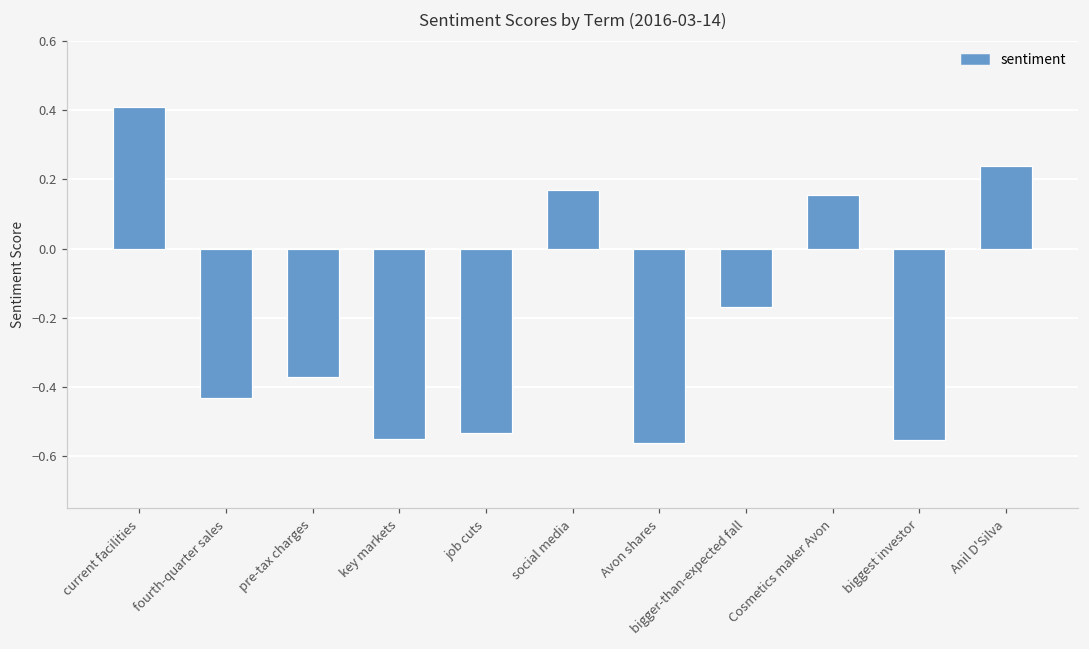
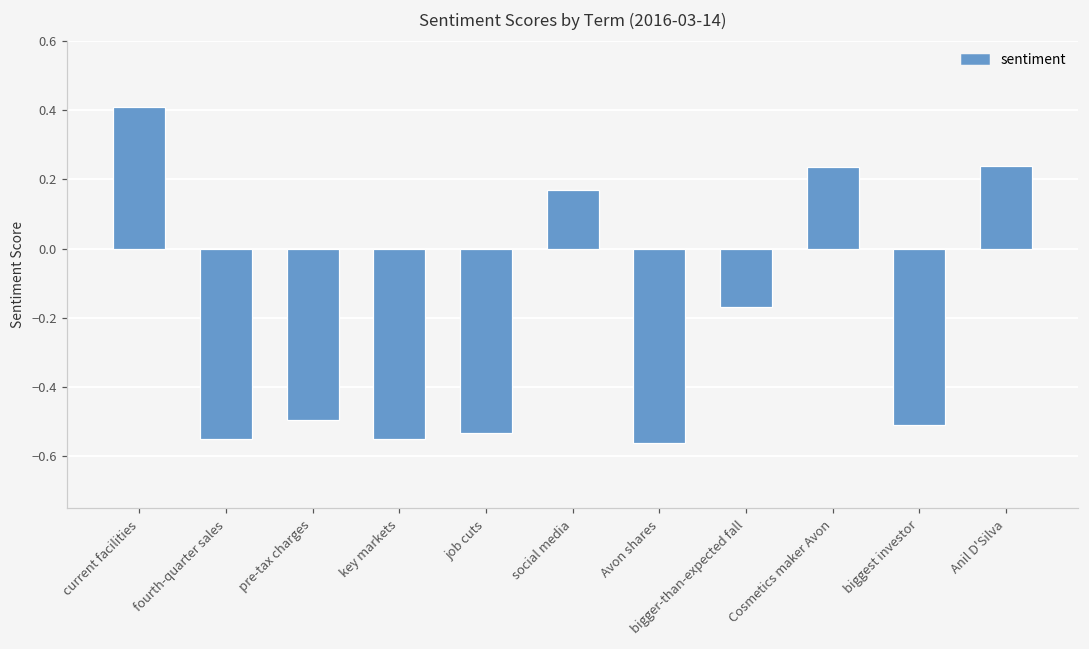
  {
    "current facilities": 0.41,
-   "fourth-quarter sales": -0.43,
-   "pre-tax charges": -0.37,
+   "fourth-quarter sales": -0.55,
+   "pre-tax charges": -0.49,
    "key markets": -0.55,
    "job cuts": -0.53,
    "social media": 0.17,
    "Avon shares": -0.56,
    "bigger-than-expected fall": -0.17,
-   "Cosmetics maker Avon": 0.16,
-   "biggest investor": -0.55,
+   "Cosmetics maker Avon": 0.24,
+   "biggest investor": -0.51,
    "Anil D'Silva": 0.24
  }
